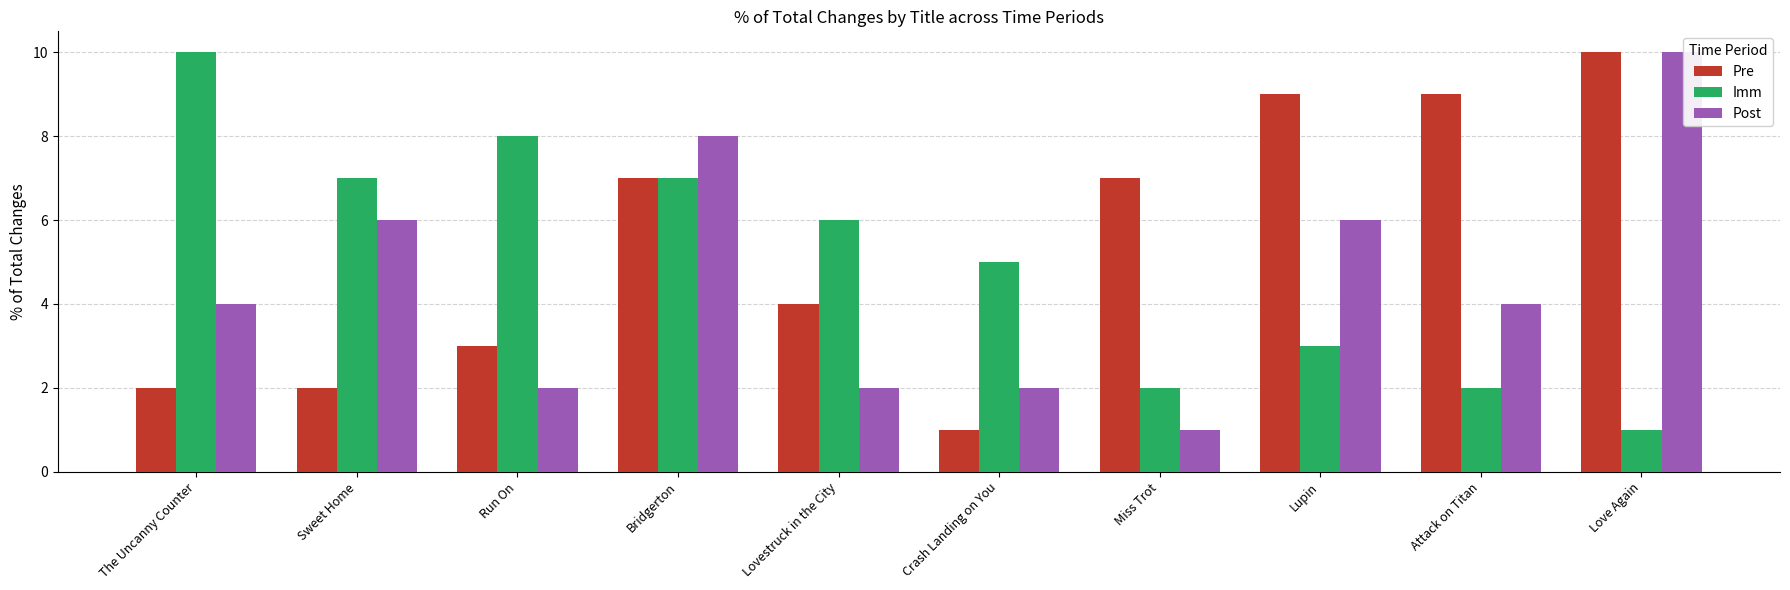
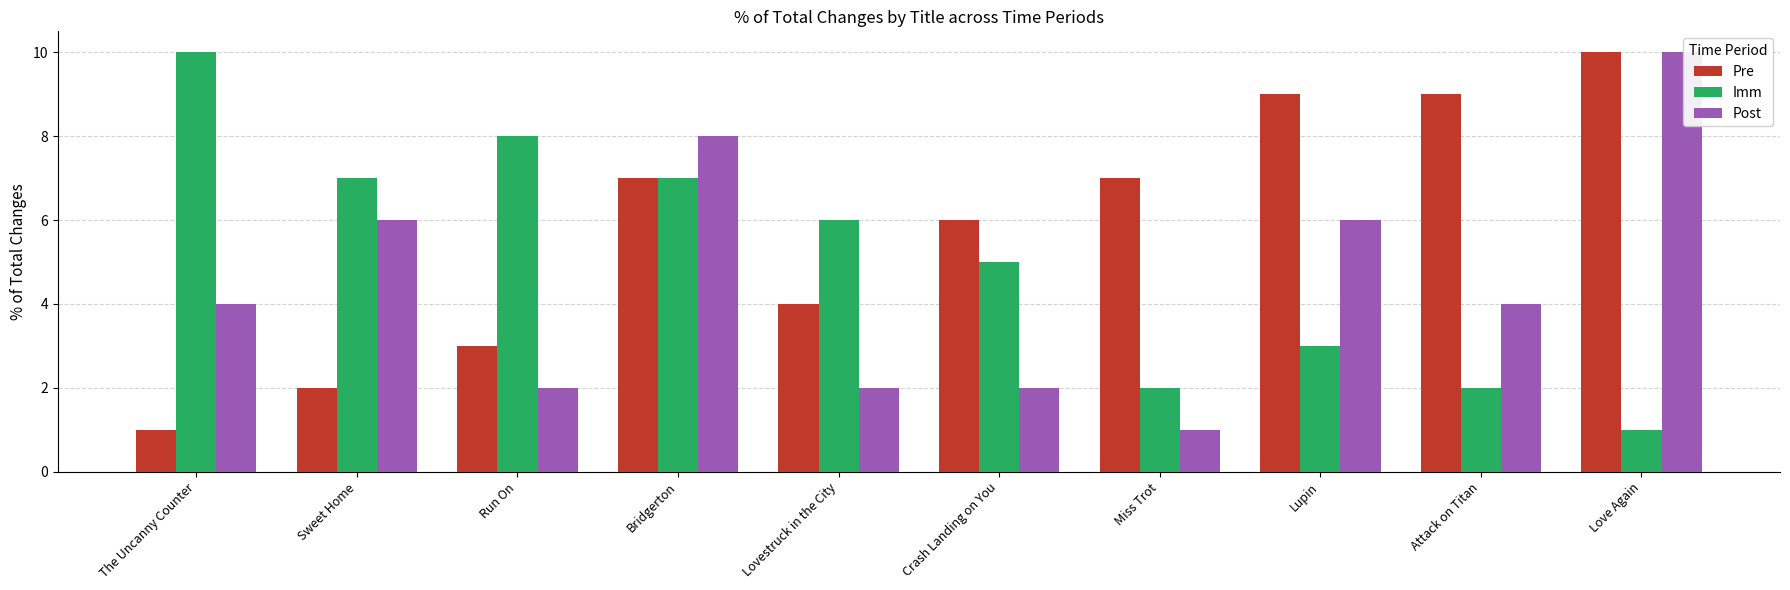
  {
    "Pre": {
-     "The Uncanny Counter": 2,
+     "The Uncanny Counter": 1,
      "Sweet Home": 2,
      "Run On": 3,
      "Bridgerton": 7,
      "Lovestruck in the City": 4,
-     "Crash Landing on You": 1,
+     "Crash Landing on You": 6,
      "Miss Trot": 7,
      "Lupin": 9,
      "Attack on Titan": 9,
      "Love Again": 10
    },
    "Imm": {
      "The Uncanny Counter": 10,
      "Sweet Home": 7,
      "Run On": 8,
      "Bridgerton": 7,
      "Lovestruck in the City": 6,
      "Crash Landing on You": 5,
      "Miss Trot": 2,
      "Lupin": 3,
      "Attack on Titan": 2,
      "Love Again": 1
    },
    "Post": {
      "The Uncanny Counter": 4,
      "Sweet Home": 6,
      "Run On": 2,
      "Bridgerton": 8,
      "Lovestruck in the City": 2,
      "Crash Landing on You": 2,
      "Miss Trot": 1,
      "Lupin": 6,
      "Attack on Titan": 4,
      "Love Again": 10
    }
  }
